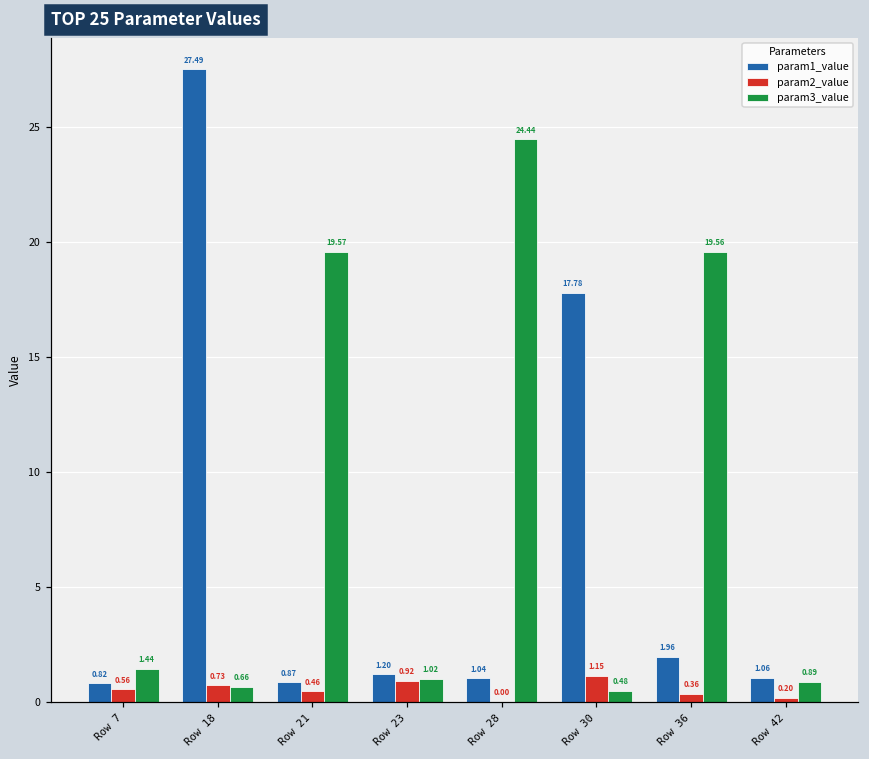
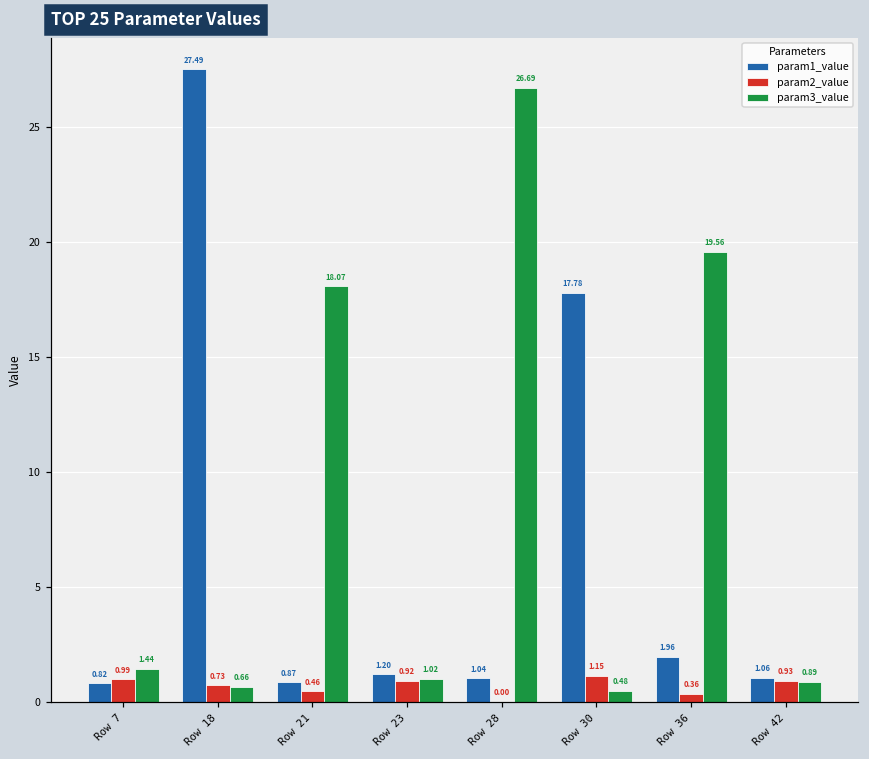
  {
    "param1_value": {
      "Row 7": 0.82,
      "Row 18": 27.49,
      "Row 21": 0.87,
      "Row 23": 1.20,
      "Row 28": 1.04,
      "Row 30": 17.78,
      "Row 36": 1.96,
      "Row 42": 1.06
    },
    "param2_value": {
-     "Row 7": 0.56,
+     "Row 7": 0.99,
      "Row 18": 0.73,
      "Row 21": 0.46,
      "Row 23": 0.92,
      "Row 28": 0.00,
      "Row 30": 1.15,
      "Row 36": 0.36,
-     "Row 42": 0.20
+     "Row 42": 0.93
    },
    "param3_value": {
      "Row 7": 1.44,
      "Row 18": 0.66,
-     "Row 21": 19.57,
+     "Row 21": 18.07,
      "Row 23": 1.02,
-     "Row 28": 24.44,
+     "Row 28": 26.69,
      "Row 30": 0.48,
      "Row 36": 19.56,
      "Row 42": 0.89
    }
  }
